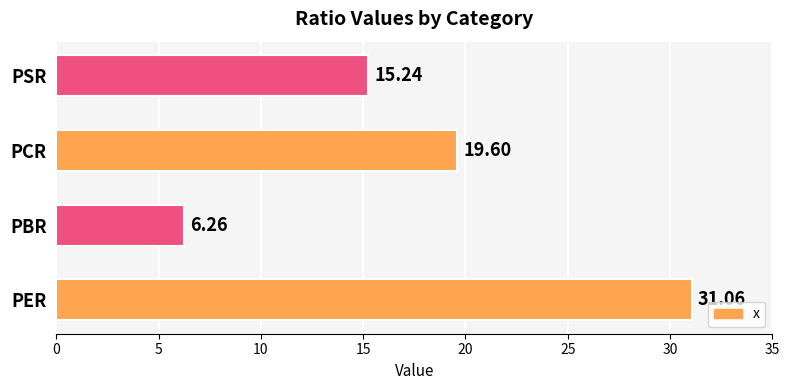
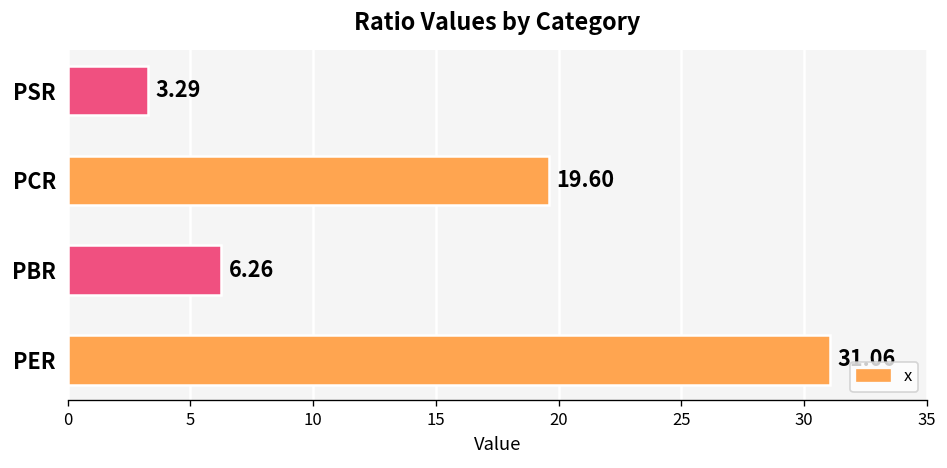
  {
-   "PSR": 15.24,
+   "PSR": 3.29,
    "PCR": 19.60,
    "PBR": 6.26
  }
